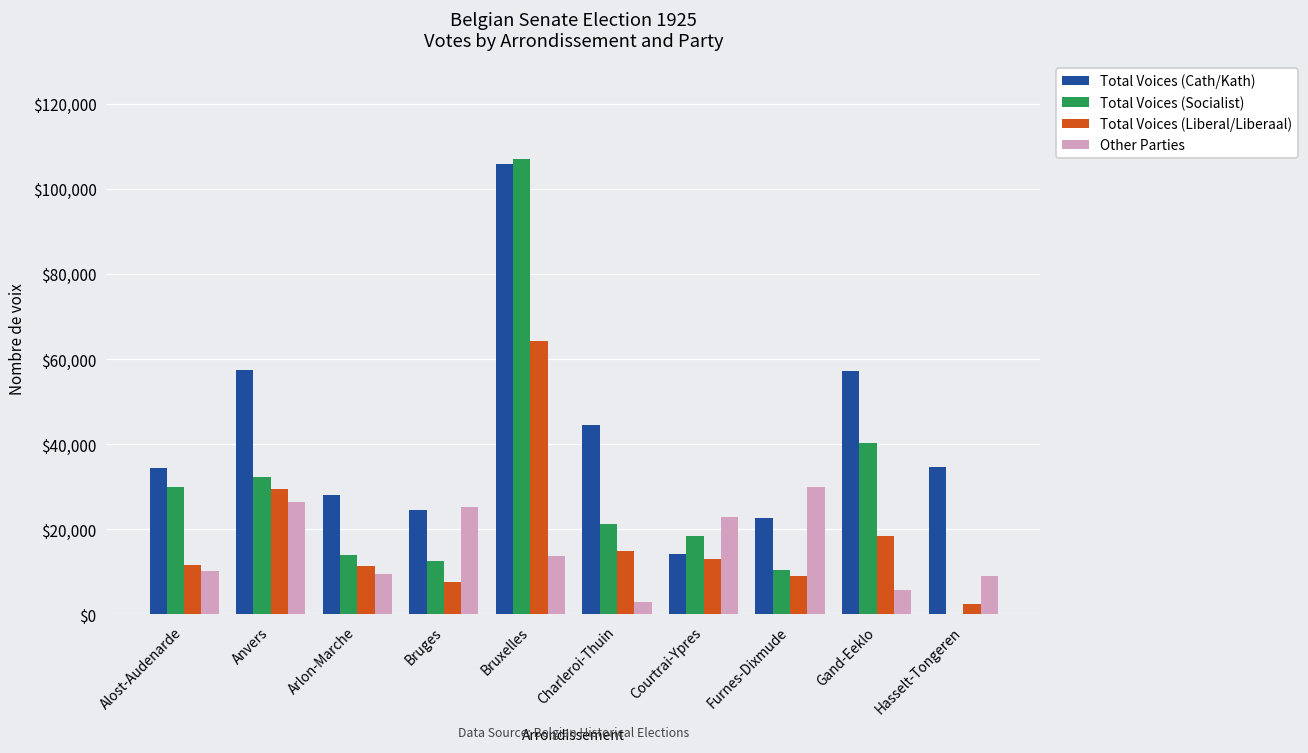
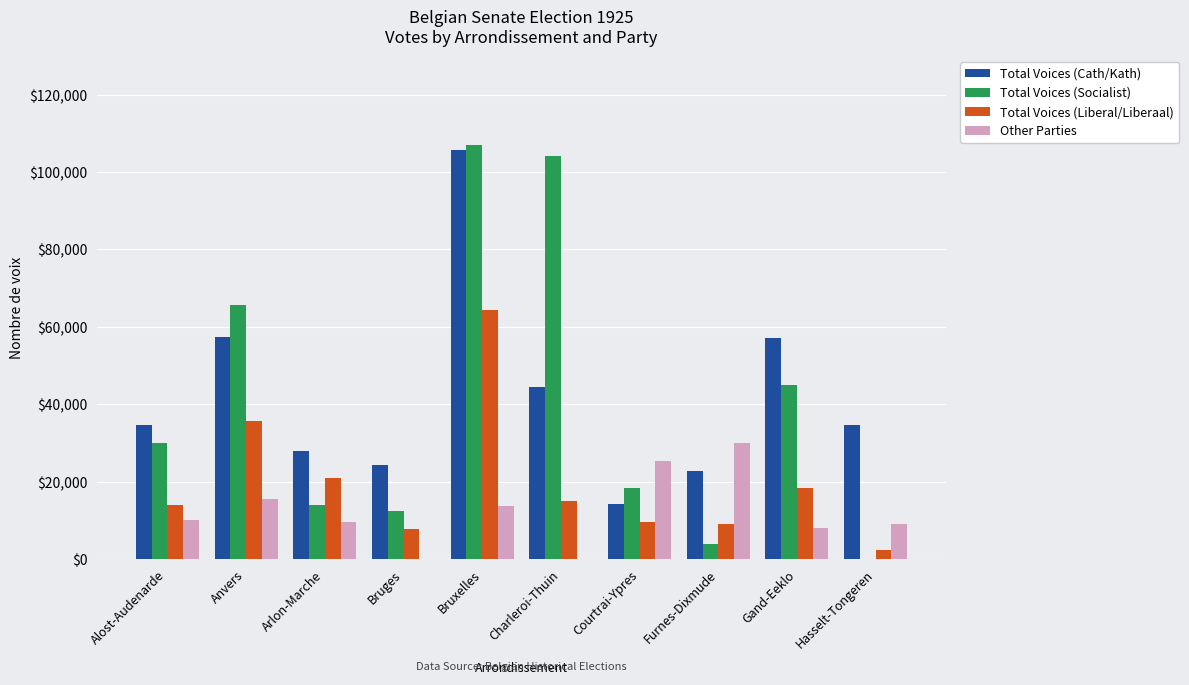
  {
    "Total Voices (Cath/Kath)": {
      "Alost-Audenarde": "$35,000",
      "Anvers": "$57,000",
      "Arlon-Marche": "$28,000",
      "Bruges": "$24,000",
      "Bruxelles": "$106,000",
      "Charleroi-Thuin": "$45,000",
      "Courtrai-Ypres": "$14,000",
      "Furnes-Dixmude": "$23,000",
      "Gand-Eeklo": "$57,000",
      "Hasselt-Tongeren": "$35,000"
    },
    "Total Voices (Socialist)": {
      "Alost-Audenarde": "$30,000",
-     "Anvers": "$32,000",
+     "Anvers": "$66,000",
      "Arlon-Marche": "$14,000",
      "Bruges": "$12,000",
      "Bruxelles": "$107,000",
-     "Charleroi-Thuin": "$21,000",
+     "Charleroi-Thuin": "$104,000",
      "Courtrai-Ypres": "$18,000",
-     "Furnes-Dixmude": "$10,000",
-     "Gand-Eeklo": "$40,000",
+     "Furnes-Dixmude": "$4,000",
+     "Gand-Eeklo": "$45,000",
      "Hasselt-Tongeren": "$0"
    },
    "Total Voices (Liberal/Liberaal)": {
-     "Alost-Audenarde": "$12,000",
-     "Anvers": "$29,000",
-     "Arlon-Marche": "$11,000",
+     "Alost-Audenarde": "$14,000",
+     "Anvers": "$36,000",
+     "Arlon-Marche": "$21,000",
      "Bruges": "$8,000",
      "Bruxelles": "$64,000",
      "Charleroi-Thuin": "$15,000",
-     "Courtrai-Ypres": "$13,000",
+     "Courtrai-Ypres": "$10,000",
      "Furnes-Dixmude": "$9,000",
      "Gand-Eeklo": "$18,000",
      "Hasselt-Tongeren": "$2,000"
    },
    "Other Parties": {
      "Alost-Audenarde": "$10,000",
-     "Anvers": "$26,000",
+     "Anvers": "$16,000",
      "Arlon-Marche": "$9,000",
-     "Bruges": "$25,000",
+     "Bruges": "$0",
      "Bruxelles": "$14,000",
-     "Charleroi-Thuin": "$3,000",
-     "Courtrai-Ypres": "$23,000",
+     "Charleroi-Thuin": "$0",
+     "Courtrai-Ypres": "$25,000",
      "Furnes-Dixmude": "$30,000",
-     "Gand-Eeklo": "$6,000",
+     "Gand-Eeklo": "$8,000",
      "Hasselt-Tongeren": "$9,000"
    }
  }
